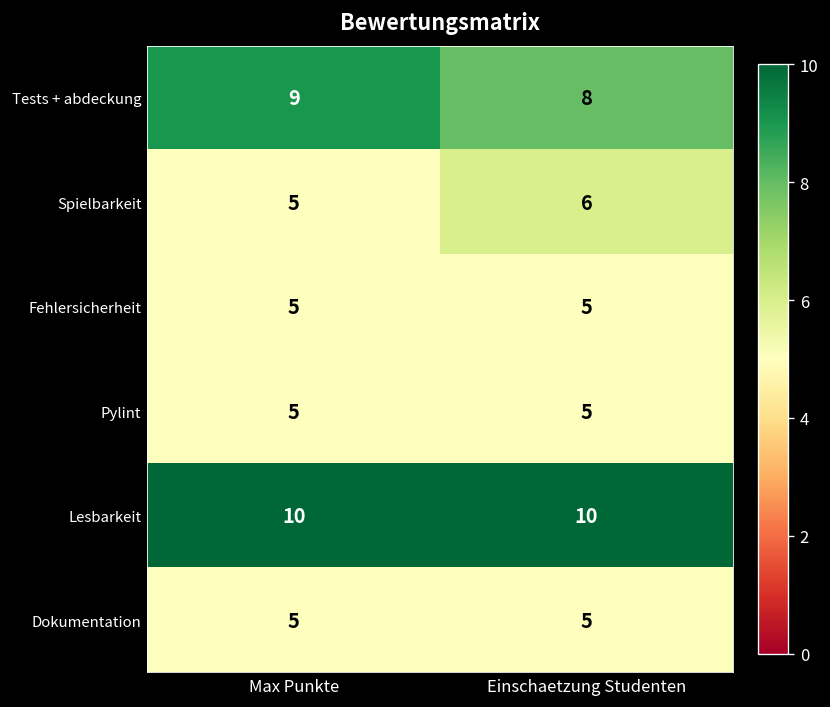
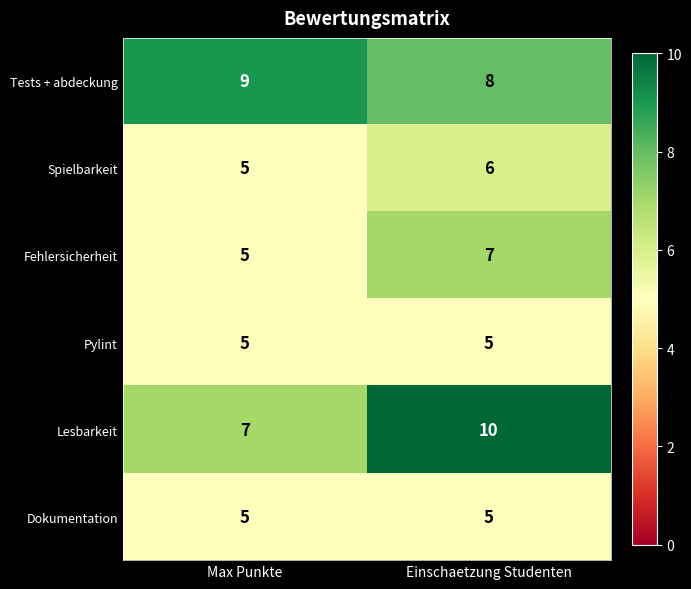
  {
    "Tests + abdeckung": {
      "Max Punkte": 9,
      "Einschaetzung Studenten": 8
    },
    "Spielbarkeit": {
      "Max Punkte": 5,
      "Einschaetzung Studenten": 6
    },
    "Fehlersicherheit": {
      "Max Punkte": 5,
-     "Einschaetzung Studenten": 5
+     "Einschaetzung Studenten": 7
    },
    "Pylint": {
      "Max Punkte": 5,
      "Einschaetzung Studenten": 5
    },
    "Lesbarkeit": {
-     "Max Punkte": 10,
+     "Max Punkte": 7,
      "Einschaetzung Studenten": 10
    },
    "Dokumentation": {
      "Max Punkte": 5,
      "Einschaetzung Studenten": 5
    }
  }
